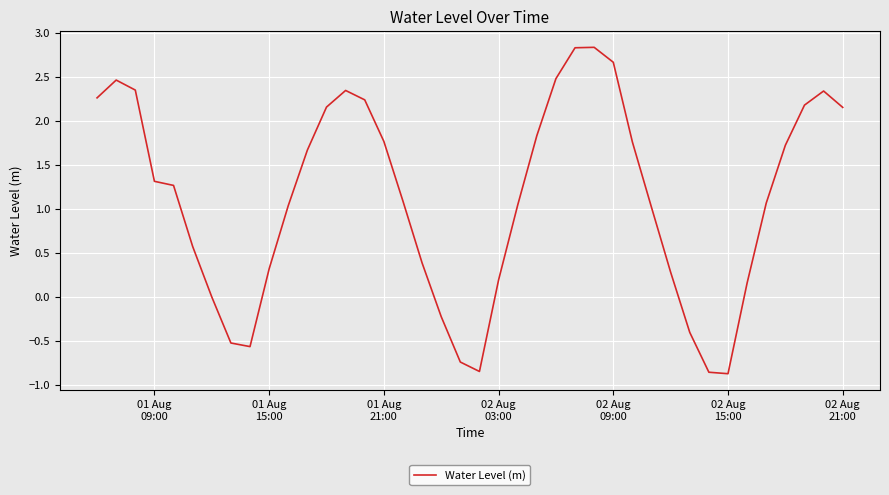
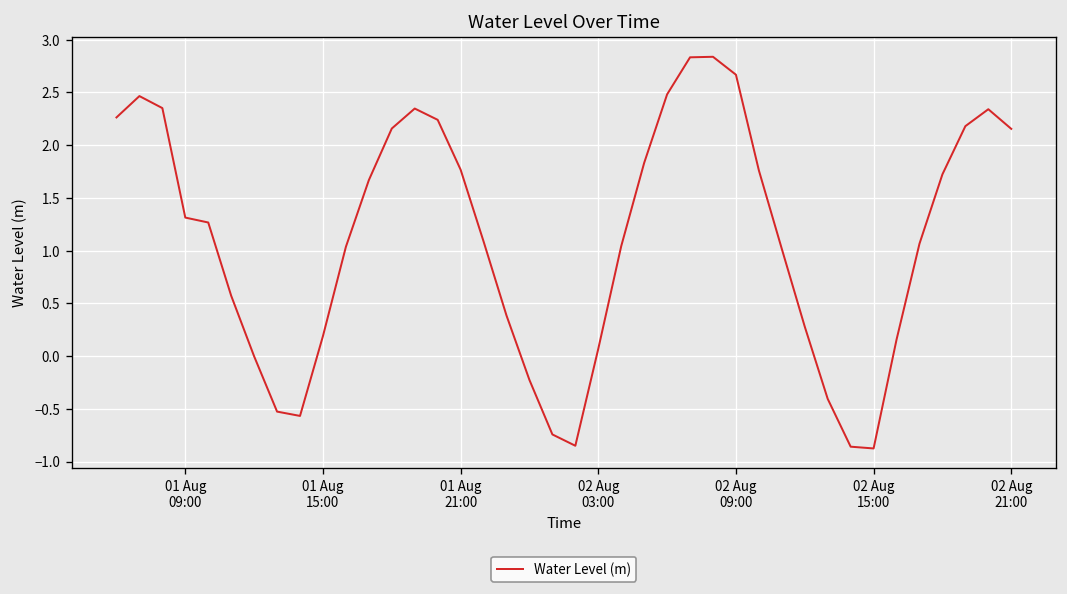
  {
    "01 Aug 09:00": 1.3,
-   "01 Aug 15:00": 0.3,
+   "01 Aug 15:00": 0.2,
    "01 Aug 21:00": 1.8,
-   "02 Aug 03:00": 0.2,
+   "02 Aug 03:00": 0.1,
    "02 Aug 09:00": 2.7,
    "02 Aug 15:00": -0.9,
    "02 Aug 21:00": 2.2
  }
